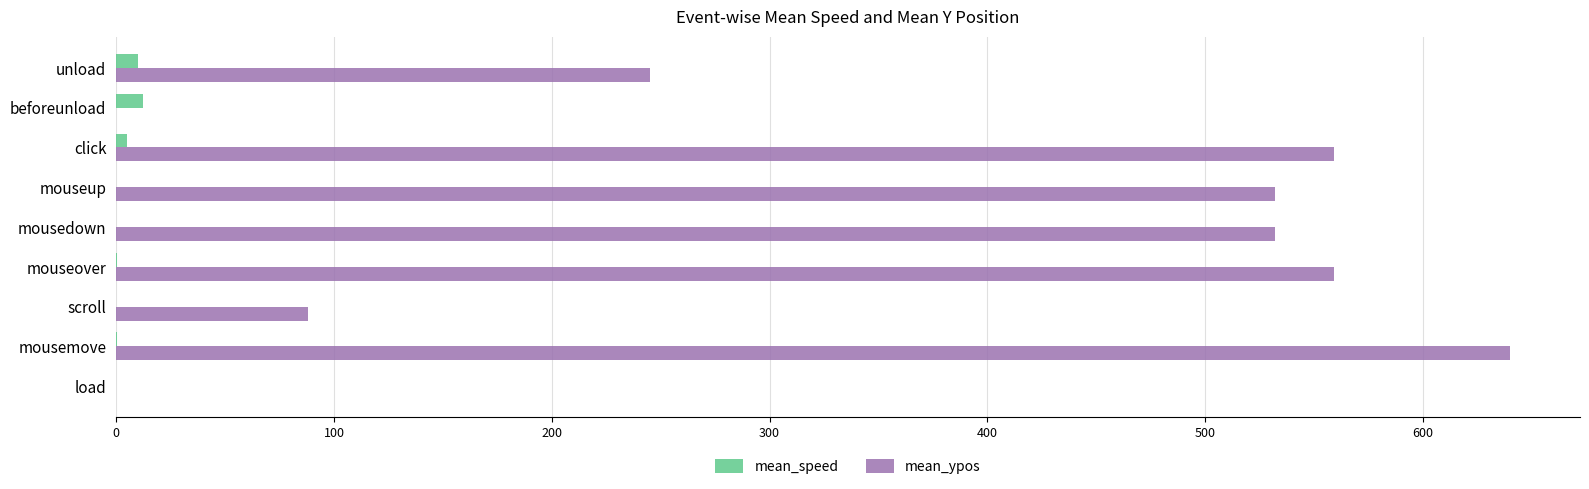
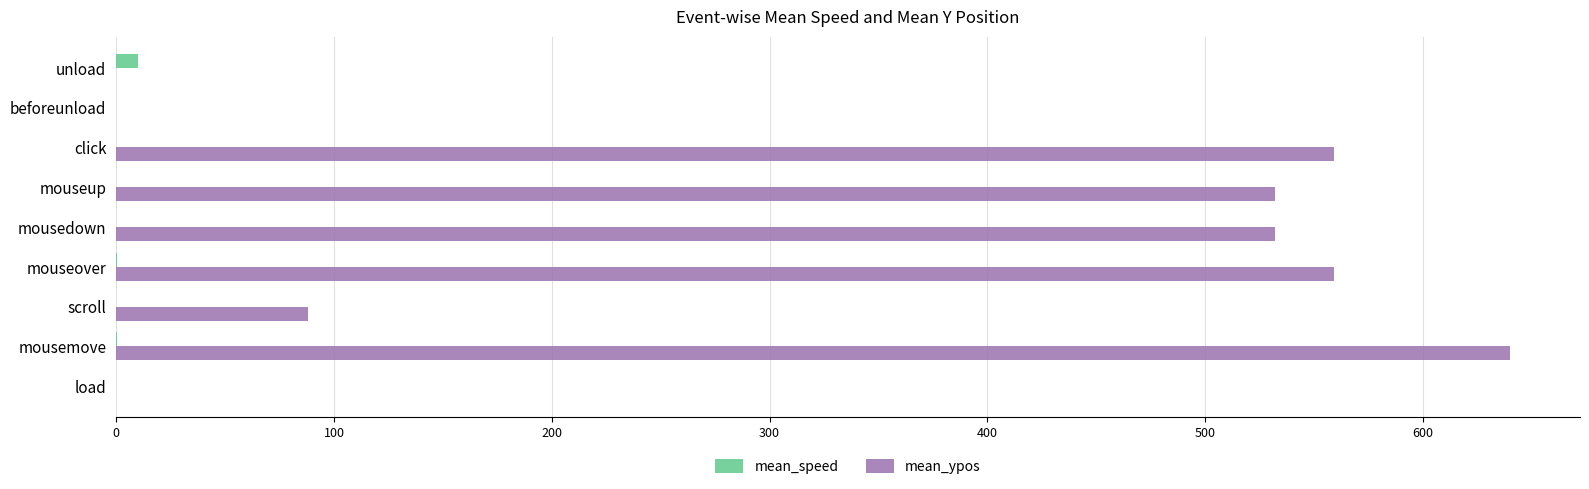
  {
    "mean_speed": {
      "unload": 10,
-     "beforeunload": 12,
-     "click": 5,
+     "beforeunload": 0,
+     "click": 0,
      "mouseup": 0,
      "load": 0
    },
    "mean_ypos": {
-     "unload": 245,
+     "unload": 0,
      "beforeunload": 0,
      "click": 559,
      "mouseup": 532,
      "mousedown": 532,
      "mouseover": 559,
      "scroll": 88,
      "mousemove": 640,
      "load": 0
    }
  }
